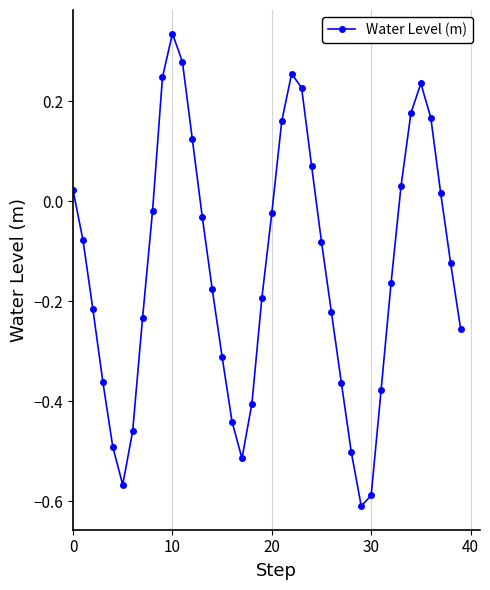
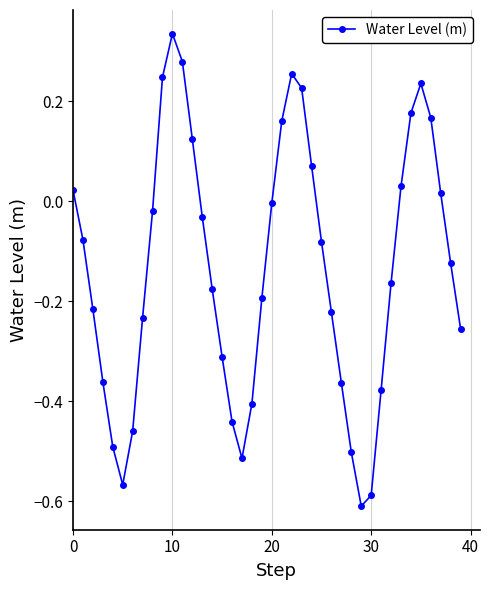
  {
    "0": 0.02,
    "10": 0.34,
-   "20": -0.02,
+   "20": 0.00,
    "30": -0.59
  }
